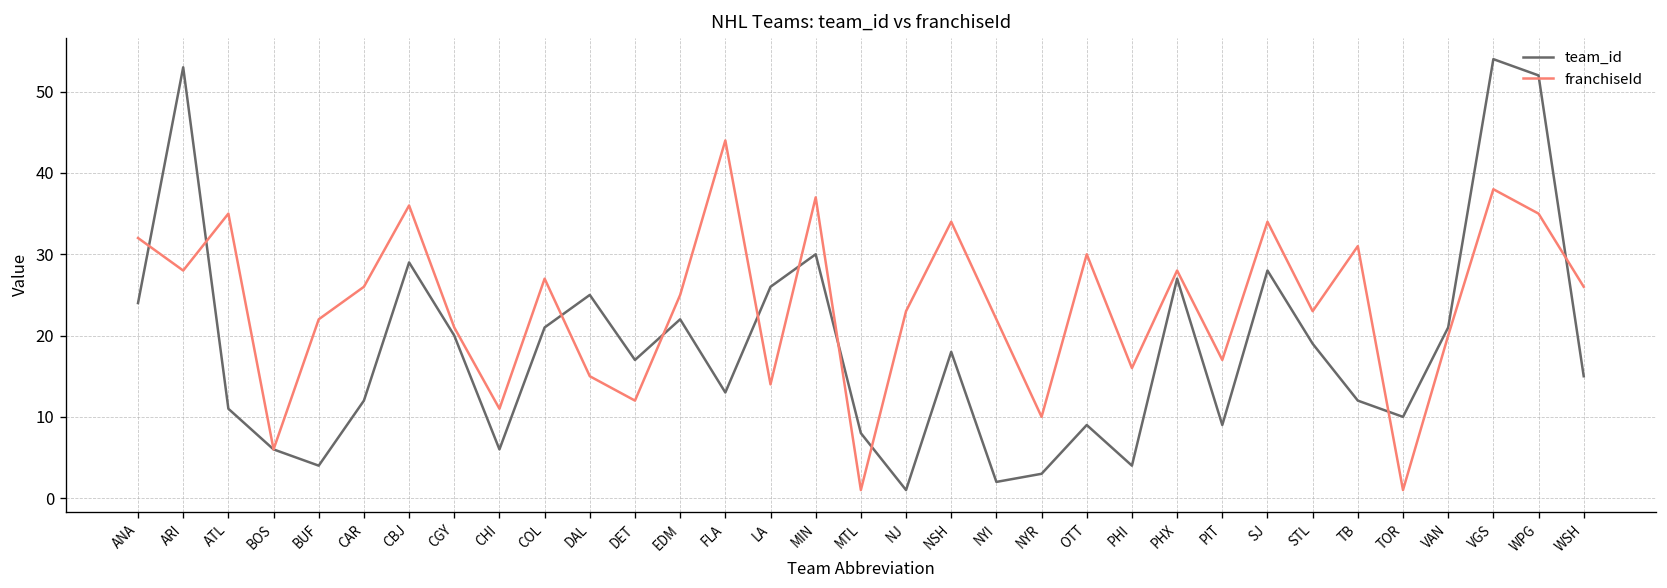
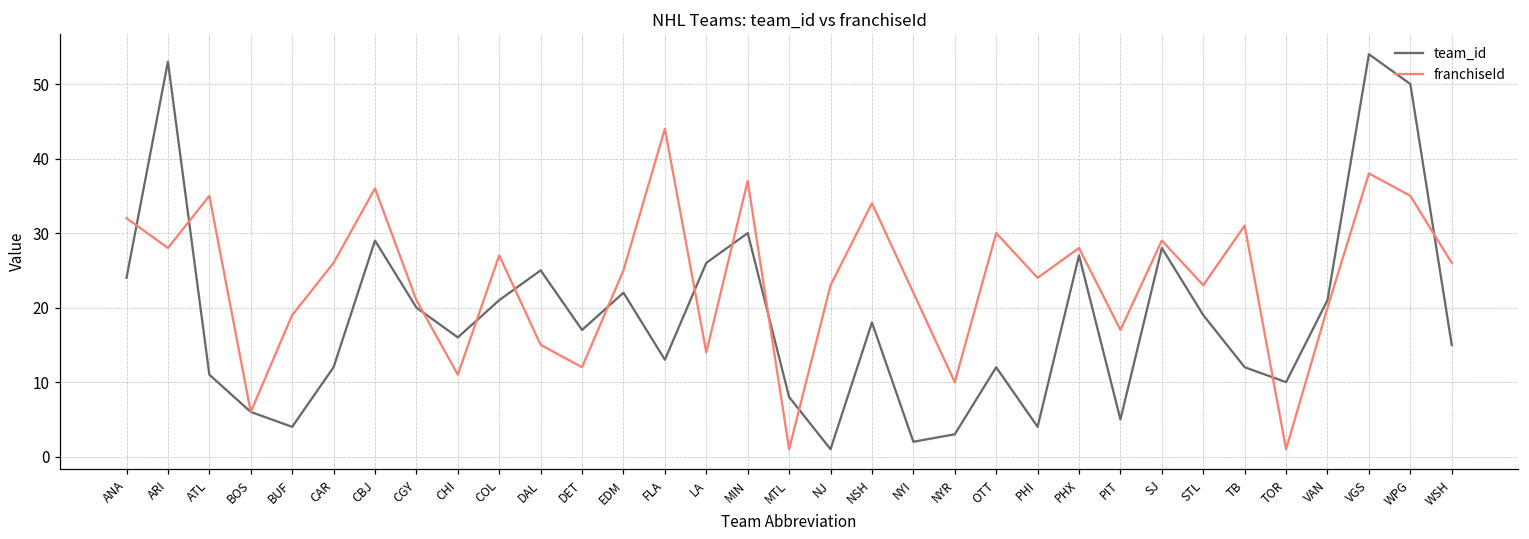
  {
    "team_id": {
      "ANA": 24,
      "ARI": 53,
      "ATL": 11,
      "BUF": 4,
      "CAR": 12,
      "CBJ": 29,
      "CGY": 20,
-     "CHI": 6,
+     "CHI": 16,
      "COL": 21,
      "DAL": 25,
      "DET": 17,
      "EDM": 22,
      "FLA": 13,
      "LA": 26,
      "MIN": 30,
      "MTL": 8,
      "NJ": 1,
      "NSH": 18,
      "NYI": 2,
      "NYR": 3,
-     "OTT": 9,
+     "OTT": 12,
      "PHI": 4,
      "PHX": 27,
-     "PIT": 9,
+     "PIT": 5,
      "SJ": 28,
      "STL": 19,
      "TB": 12,
      "TOR": 10,
      "VAN": 21,
      "VGS": 54,
-     "WPG": 52,
+     "WPG": 50,
      "WSH": 15
    },
    "franchiseId": {
      "ANA": 32,
      "ARI": 28,
      "ATL": 35,
-     "BUF": 22,
+     "BUF": 19,
      "CAR": 26,
      "CBJ": 36,
      "CGY": 21,
      "CHI": 11,
      "COL": 27,
      "DAL": 15,
      "DET": 12,
      "EDM": 25,
      "FLA": 44,
      "LA": 14,
      "MIN": 37,
      "MTL": 1,
      "NJ": 23,
      "NSH": 34,
      "NYI": 22,
      "NYR": 10,
      "OTT": 30,
-     "PHI": 16,
+     "PHI": 24,
      "PHX": 28,
      "PIT": 17,
-     "SJ": 34,
+     "SJ": 29,
      "STL": 23,
      "TB": 31,
      "TOR": 1,
      "VAN": 20,
      "VGS": 38,
      "WPG": 35,
      "WSH": 26
    }
  }
